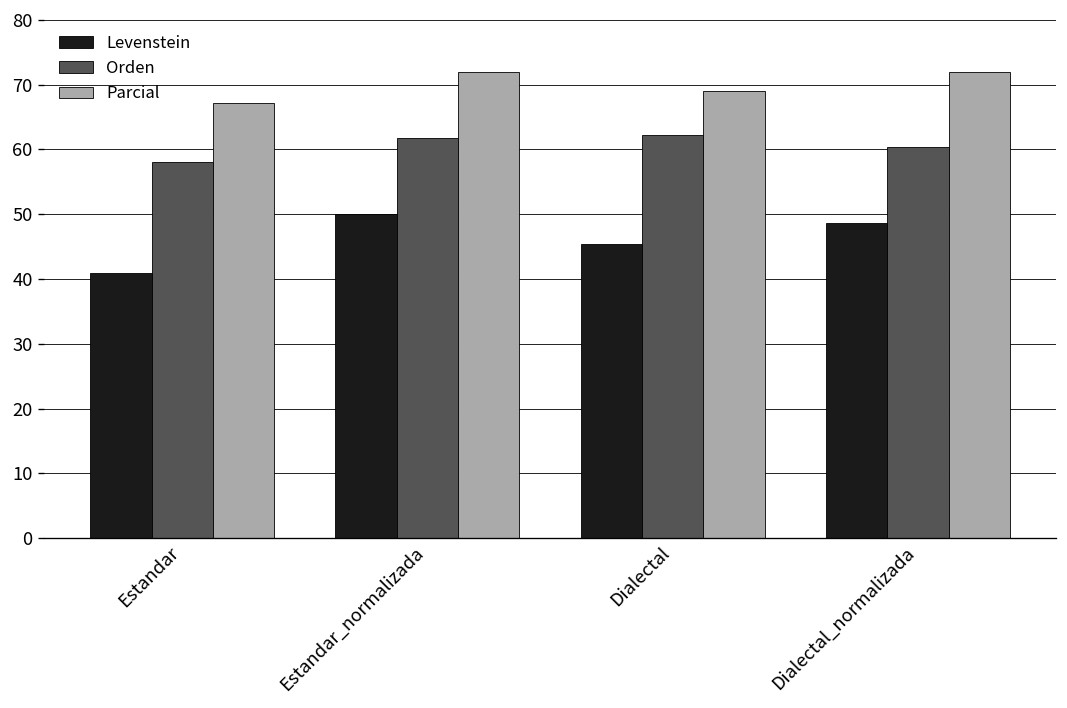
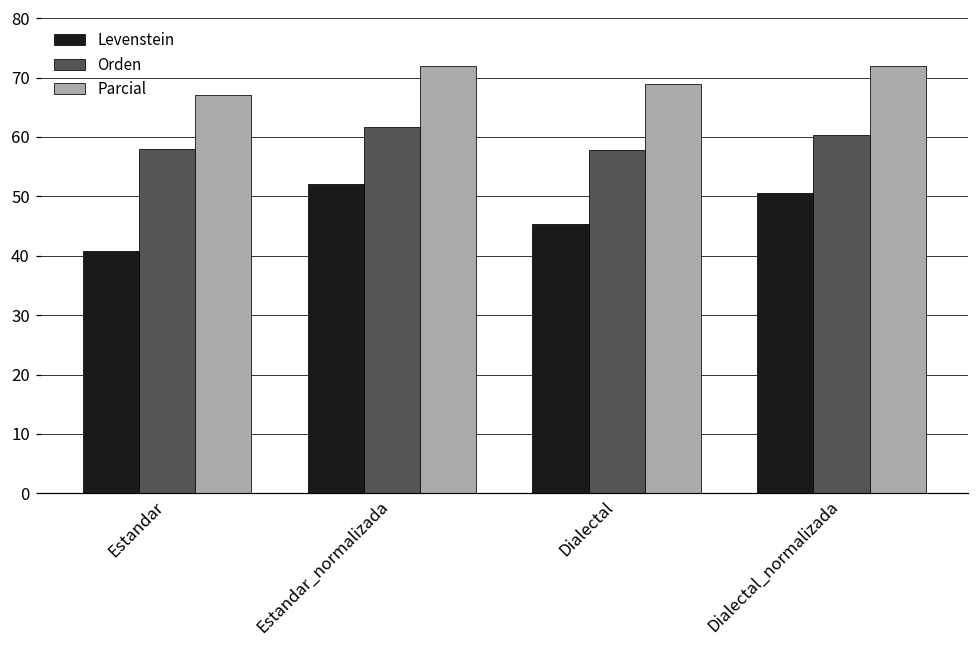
  {
    "Levenstein": {
      "Estandar": 41,
-     "Estandar_normalizada": 50,
+     "Estandar_normalizada": 52,
      "Dialectal": 45,
-     "Dialectal_normalizada": 49
+     "Dialectal_normalizada": 51
    },
    "Orden": {
      "Estandar": 58,
      "Estandar_normalizada": 62,
-     "Dialectal": 62,
+     "Dialectal": 58,
      "Dialectal_normalizada": 60
    },
    "Parcial": {
      "Estandar": 67,
      "Estandar_normalizada": 72,
      "Dialectal": 69,
      "Dialectal_normalizada": 72
    }
  }
